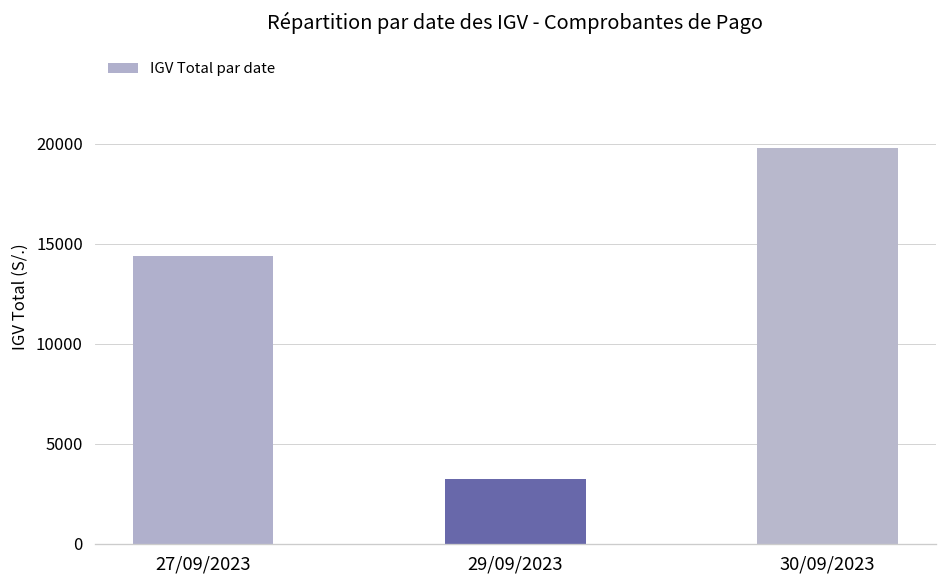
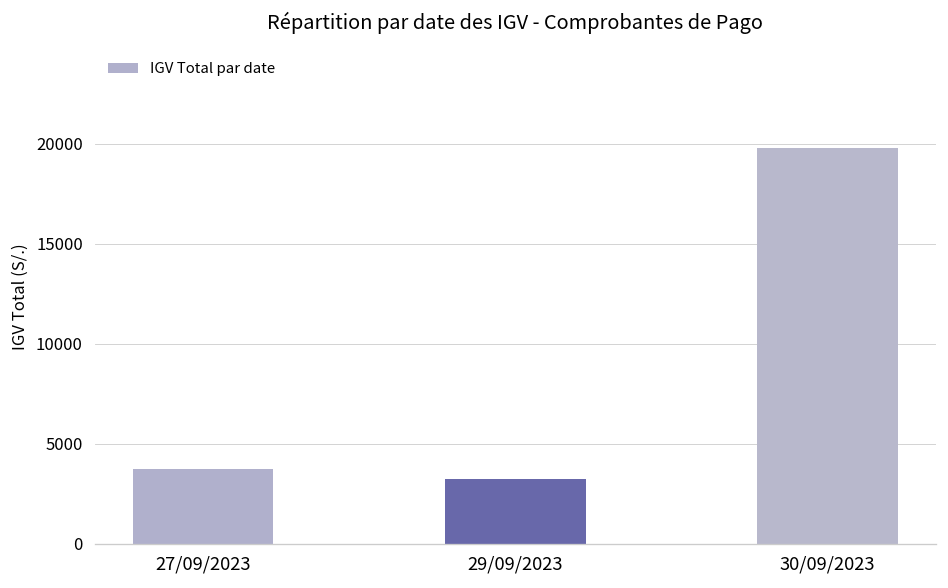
  {
-   "27/09/2023": 14400,
+   "27/09/2023": 3700,
    "29/09/2023": 3300,
    "30/09/2023": 19800
  }
